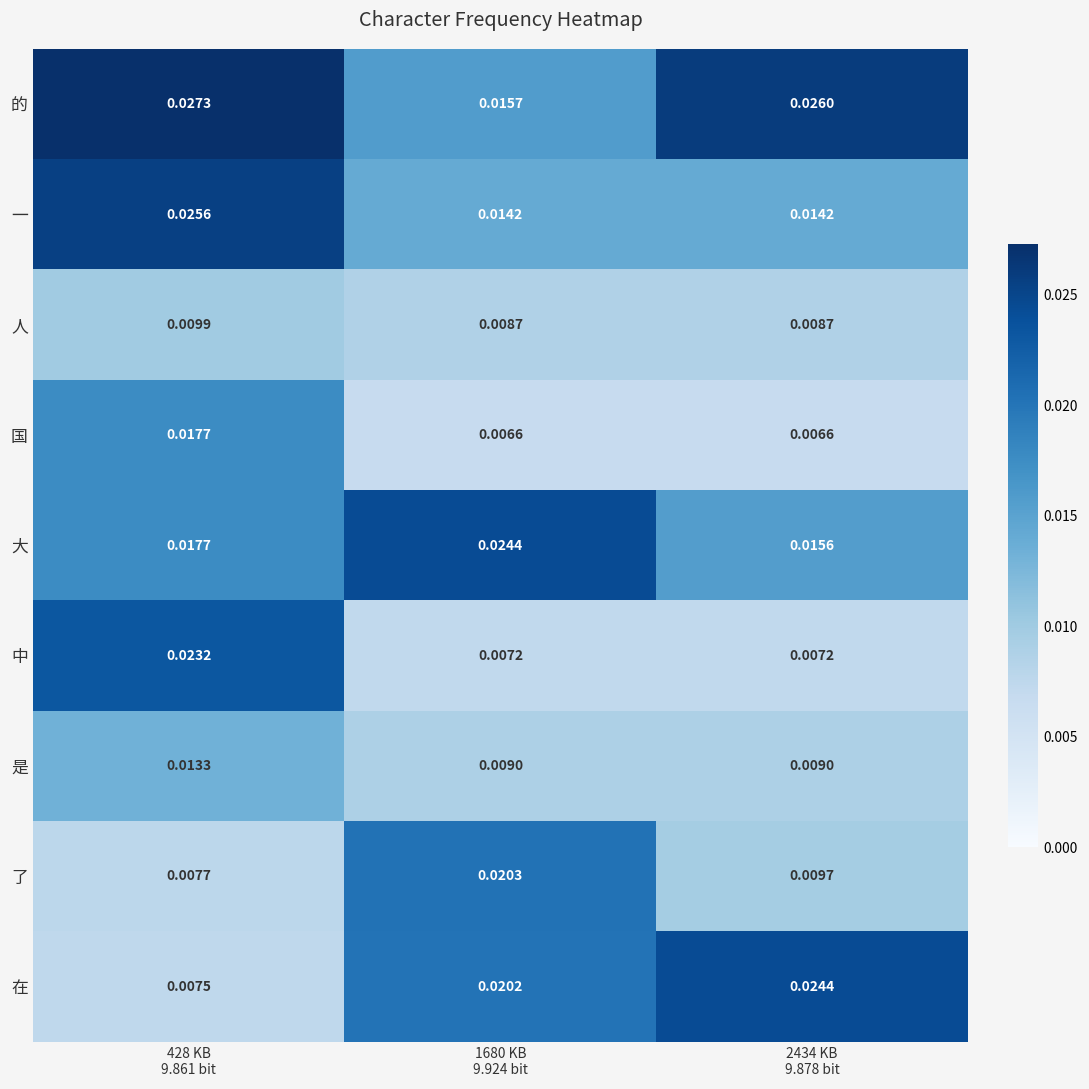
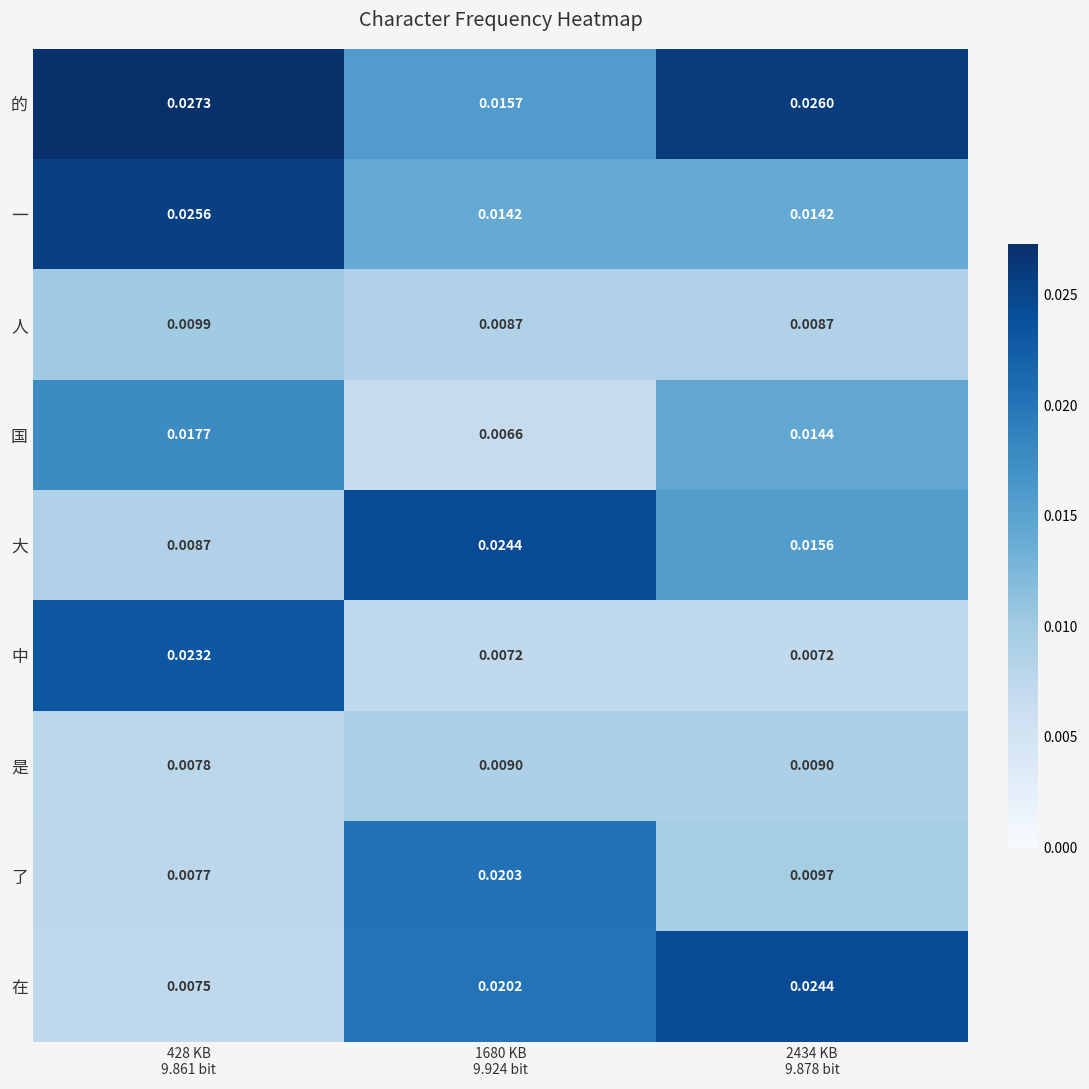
  {
    "的": {
      "428 KB 9.861 bit": 0.0273,
      "1680 KB 9.924 bit": 0.0157,
      "2434 KB 9.878 bit": 0.0260
    },
    "一": {
      "428 KB 9.861 bit": 0.0256,
      "1680 KB 9.924 bit": 0.0142,
      "2434 KB 9.878 bit": 0.0142
    },
    "人": {
      "428 KB 9.861 bit": 0.0099,
      "1680 KB 9.924 bit": 0.0087,
      "2434 KB 9.878 bit": 0.0087
    },
    "国": {
      "428 KB 9.861 bit": 0.0177,
      "1680 KB 9.924 bit": 0.0066,
-     "2434 KB 9.878 bit": 0.0066
+     "2434 KB 9.878 bit": 0.0144
    },
    "大": {
-     "428 KB 9.861 bit": 0.0177,
+     "428 KB 9.861 bit": 0.0087,
      "1680 KB 9.924 bit": 0.0244,
      "2434 KB 9.878 bit": 0.0156
    },
    "中": {
      "428 KB 9.861 bit": 0.0232,
      "1680 KB 9.924 bit": 0.0072,
      "2434 KB 9.878 bit": 0.0072
    },
    "是": {
-     "428 KB 9.861 bit": 0.0133,
+     "428 KB 9.861 bit": 0.0078,
      "1680 KB 9.924 bit": 0.0090,
      "2434 KB 9.878 bit": 0.0090
    },
    "了": {
      "428 KB 9.861 bit": 0.0077,
      "1680 KB 9.924 bit": 0.0203,
      "2434 KB 9.878 bit": 0.0097
    },
    "在": {
      "428 KB 9.861 bit": 0.0075,
      "1680 KB 9.924 bit": 0.0202,
      "2434 KB 9.878 bit": 0.0244
    }
  }
